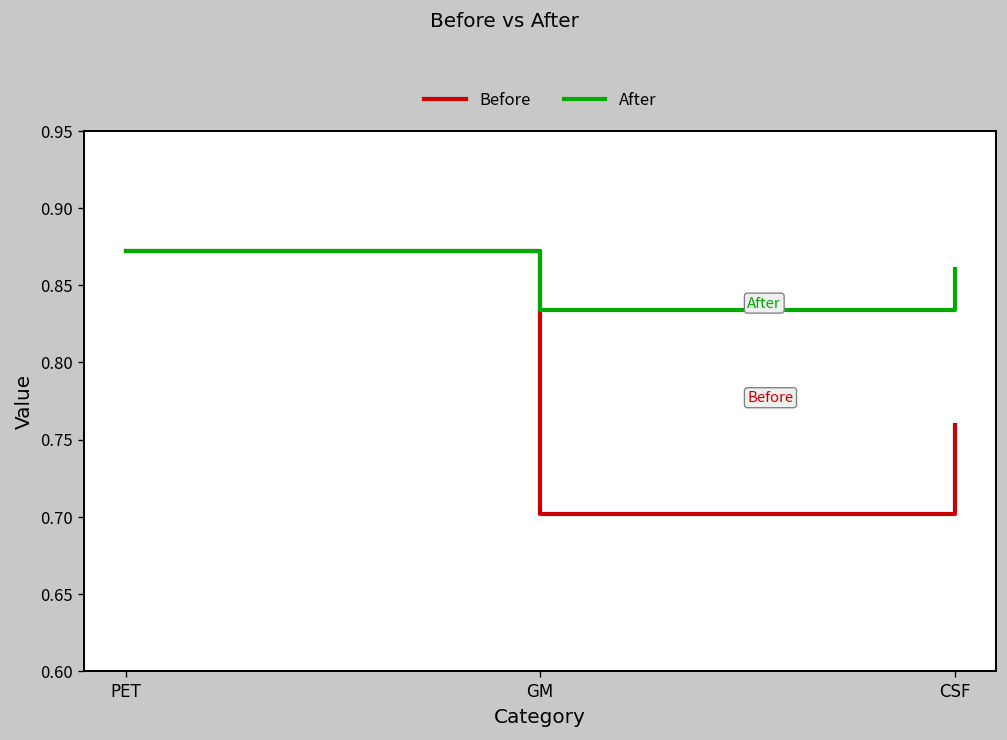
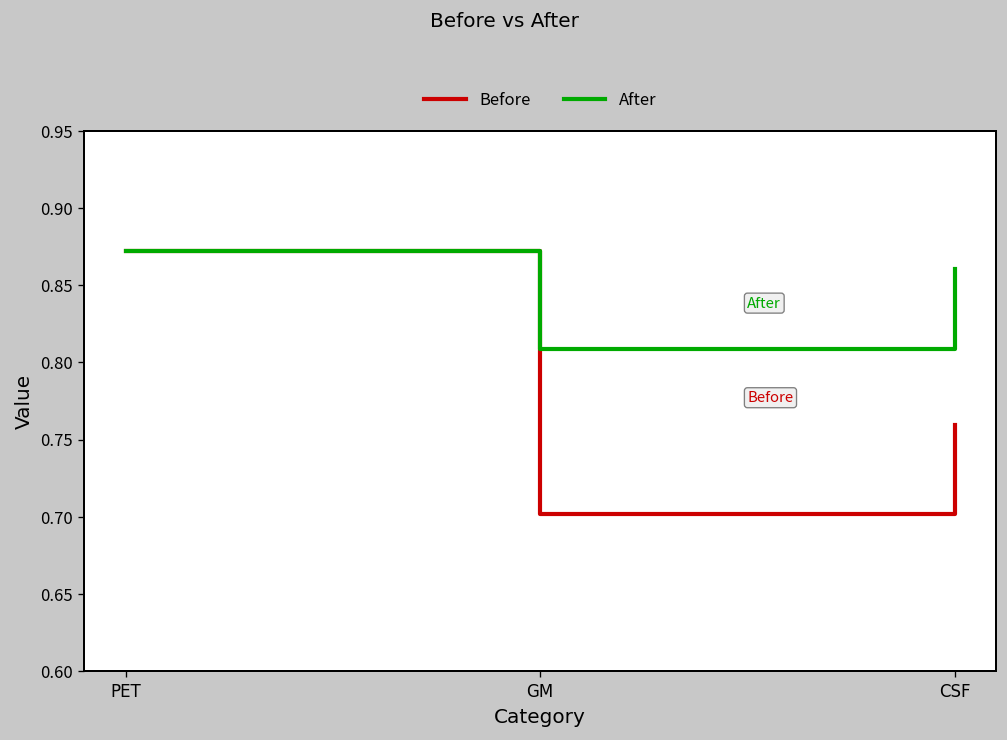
  {
    "Before": {
      "GM": 0.702,
      "CSF": 0.760
    },
    "After": {
-     "GM": 0.834,
+     "GM": 0.809,
      "CSF": 0.861
    }
  }
